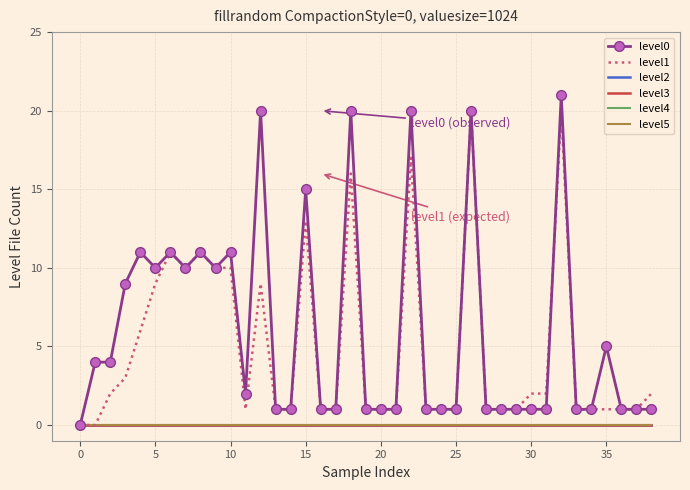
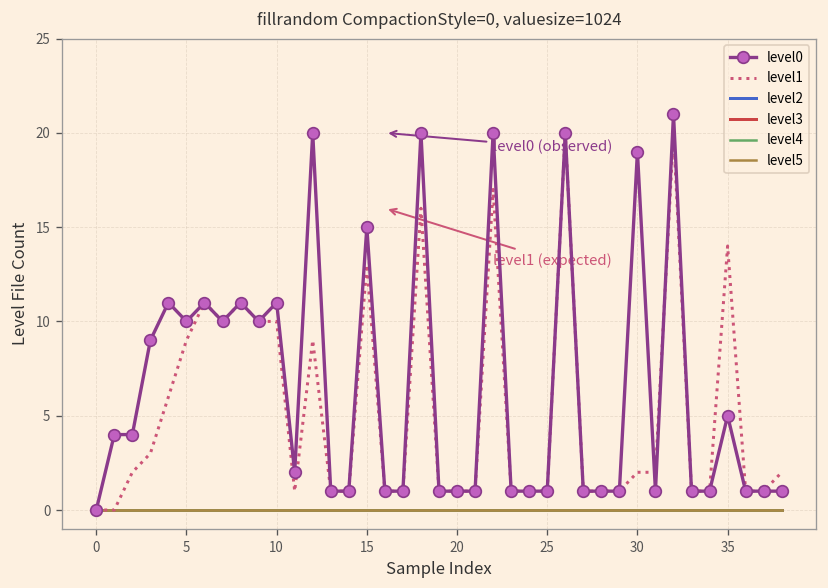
  {
    "level0": {
      "5": 10,
      "10": 11,
      "15": 15,
-     "30": 1,
+     "30": 19,
      "35": 5
    },
    "level1": {
      "5": 9,
      "10": 10,
      "15": 13,
      "30": 2,
-     "35": 1
+     "35": 14
    },
    "level5": {
      "5": 0,
      "10": 0,
      "15": 0,
      "20": 0,
      "25": 0,
      "30": 0,
      "35": 0
    }
  }
